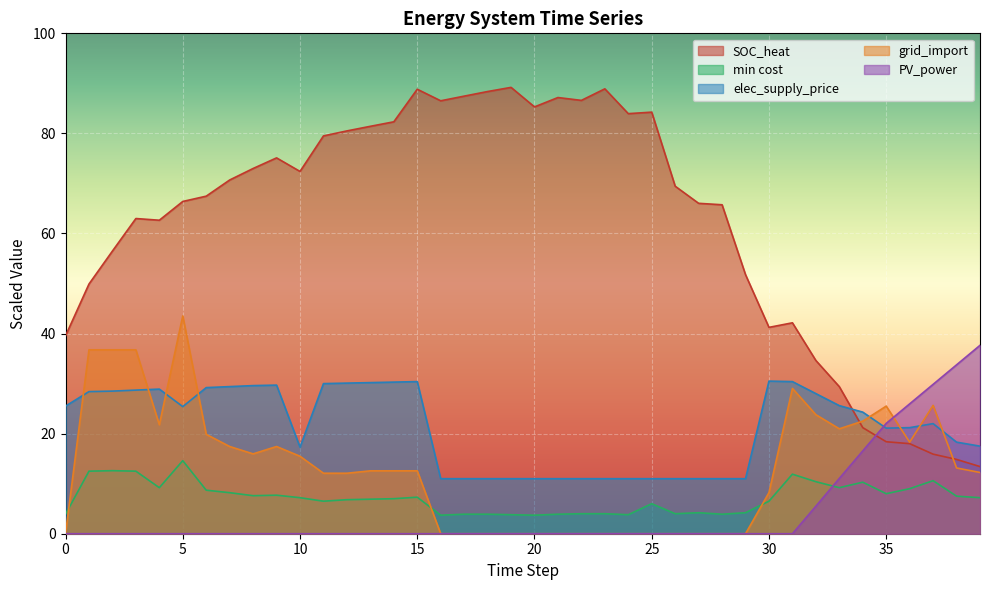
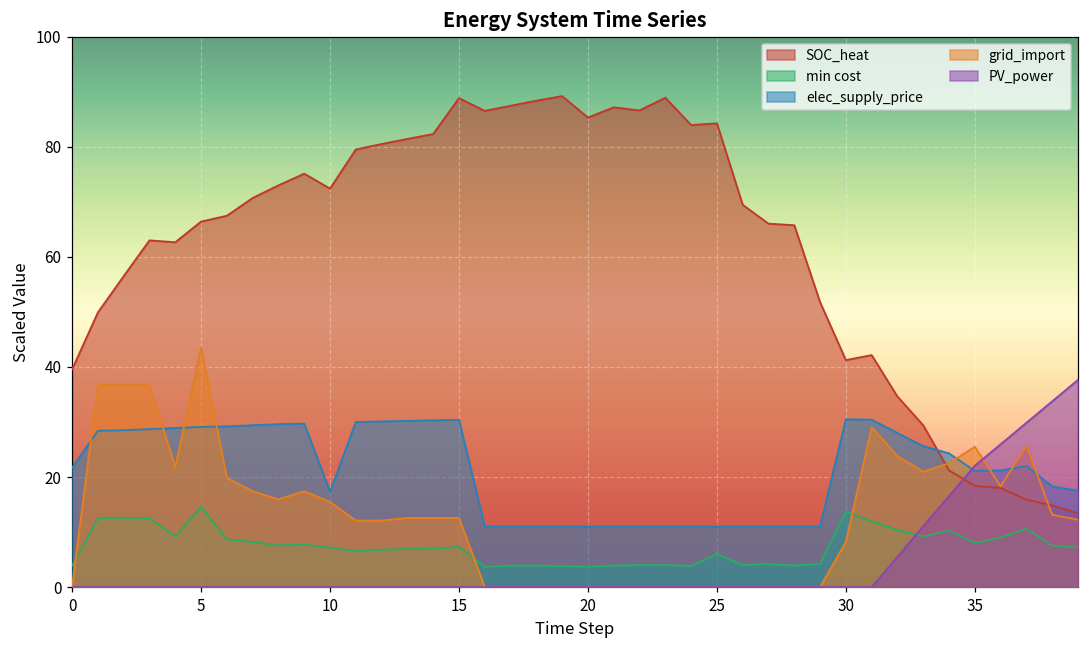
  {
    "SOC_heat": {
      "0": 40,
      "5": 66,
      "10": 72,
      "15": 89,
      "20": 85,
      "25": 84,
      "30": 41,
      "35": 18
    },
    "min cost": {
      "0": 4,
      "5": 15,
      "10": 7,
      "15": 7,
      "20": 4,
      "25": 6,
-     "30": 7,
+     "30": 14,
      "35": 8
    },
    "elec_supply_price": {
-     "0": 26,
-     "5": 25,
+     "0": 22,
+     "5": 29,
      "10": 17,
      "15": 30,
      "20": 11,
      "25": 11,
      "30": 31,
      "35": 21
    },
    "grid_import": {
      "5": 44,
      "10": 15,
      "15": 13,
      "30": 8,
      "35": 26
    },
    "PV_power": {
      "5": 0,
      "10": 0,
      "15": 0,
      "30": 0,
      "35": 22
    }
  }
